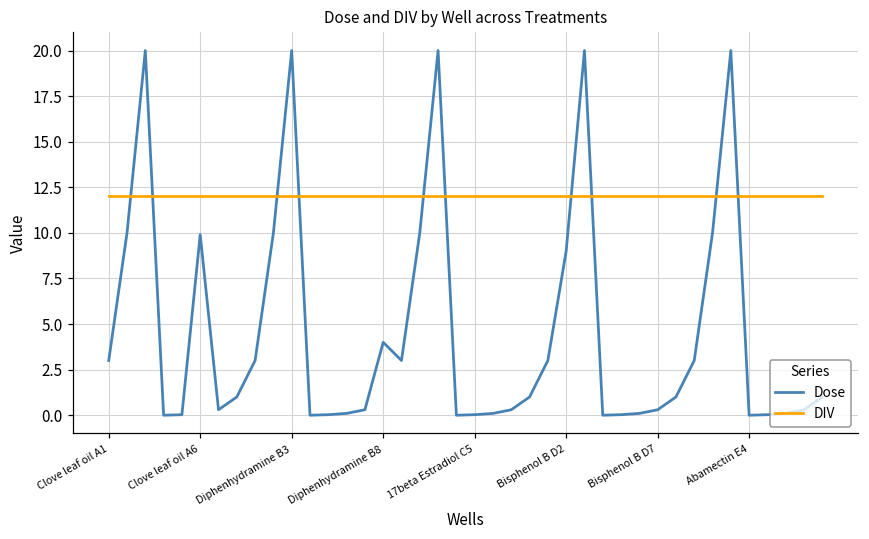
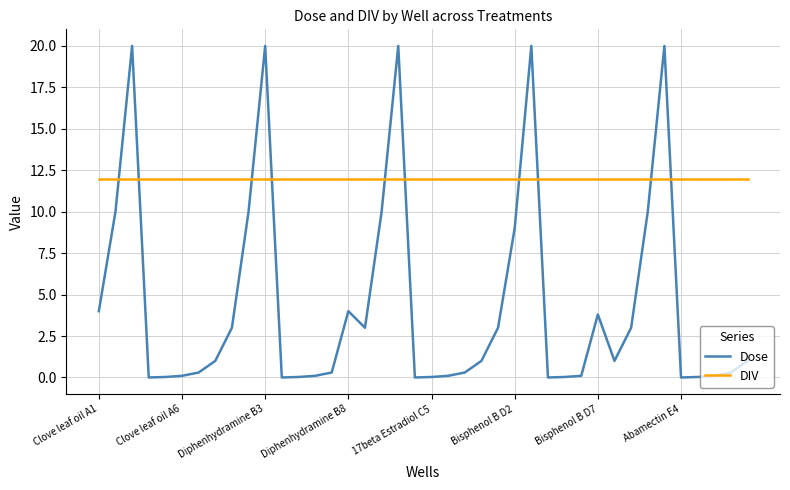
  {
    "Dose": {
-     "Clove leaf oil A1": 3,
-     "Clove leaf oil A6": 9.9,
+     "Clove leaf oil A1": 4,
+     "Clove leaf oil A6": 0.1,
      "Diphenhydramine B3": 20.0,
      "Diphenhydramine B8": 4.0,
      "17beta Estradiol C5": 0.0,
      "Bisphenol B D2": 9.0,
-     "Bisphenol B D7": 0.3,
+     "Bisphenol B D7": 3.8,
      "Abamectin E4": 0.0
    },
    "DIV": {
      "Clove leaf oil A1": 12.0,
      "Clove leaf oil A6": 12.0,
      "Diphenhydramine B3": 12.0,
      "Diphenhydramine B8": 12.0,
      "17beta Estradiol C5": 12.0,
      "Bisphenol B D2": 12.0,
      "Bisphenol B D7": 12.0,
      "Abamectin E4": 12.0
    }
  }
